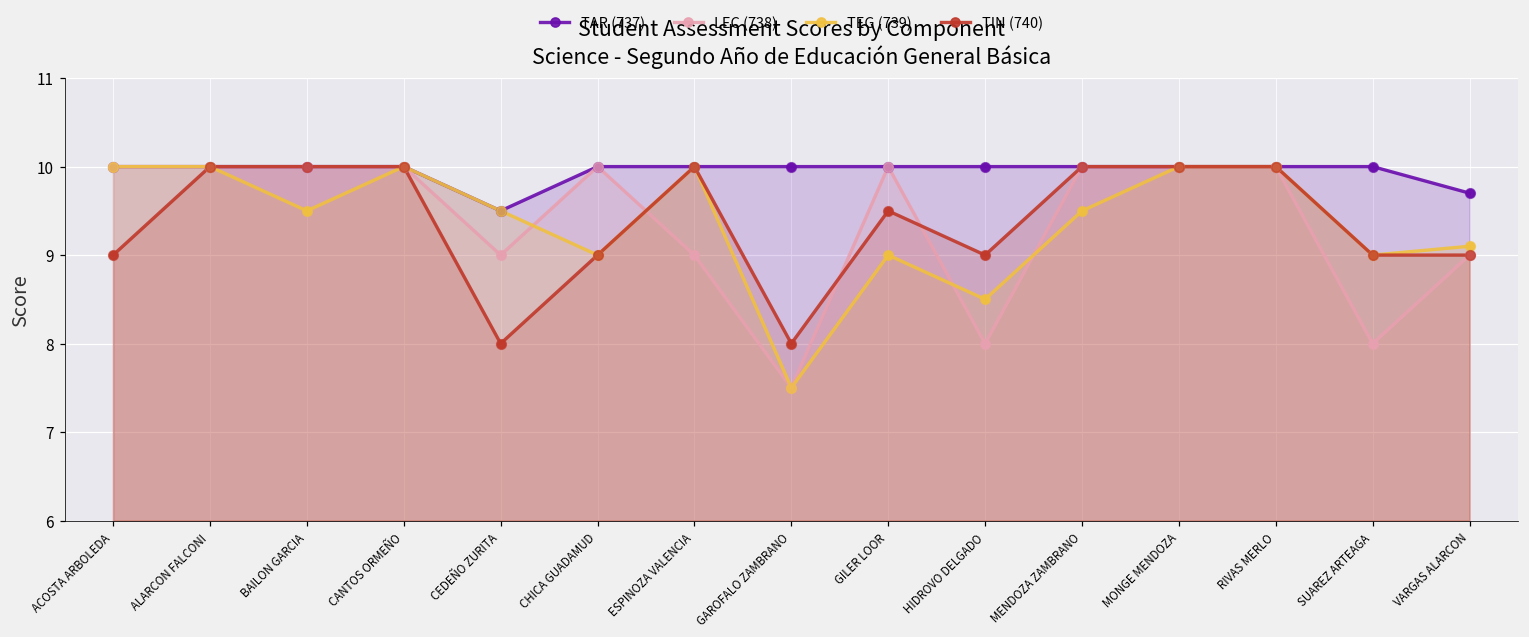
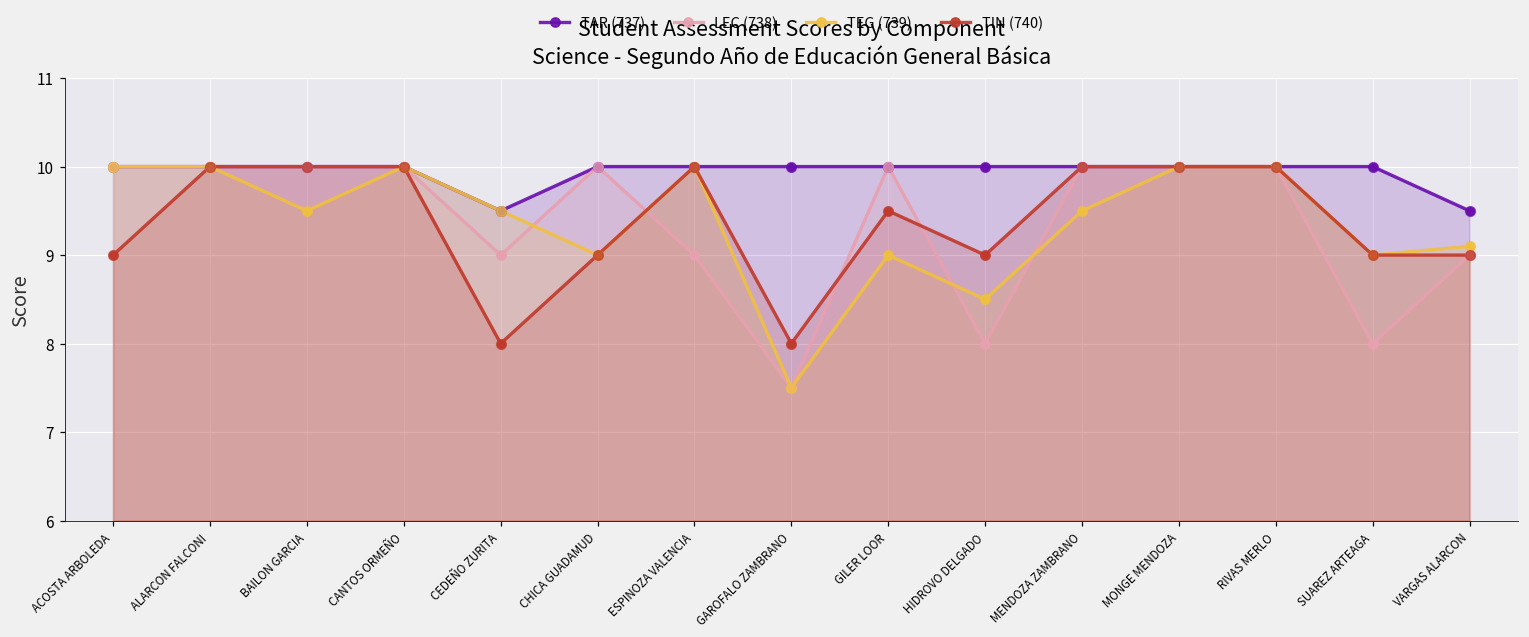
  {
    "TAR (737)": {
      "GAROFALO ZAMBRANO": 10.0,
      "HIDROVO DELGADO": 10.0,
      "SUAREZ ARTEAGA": 10.0,
-     "VARGAS ALARCON": 9.7
+     "VARGAS ALARCON": 9.5
    },
    "LEC (738)": {
      "CEDEÑO ZURITA": 9.0,
      "ESPINOZA VALENCIA": 9.0,
      "HIDROVO DELGADO": 8.0,
      "SUAREZ ARTEAGA": 8.0
    },
    "TEG (739)": {
      "BAILON GARCIA": 9.5,
      "GILER LOOR": 9.0,
      "HIDROVO DELGADO": 8.5,
      "MENDOZA ZAMBRANO": 9.5,
      "VARGAS ALARCON": 9.1
    },
    "TIN (740)": {
      "ACOSTA ARBOLEDA": 9.0,
      "CEDEÑO ZURITA": 8.0,
      "GAROFALO ZAMBRANO": 8.0,
      "GILER LOOR": 9.5,
      "HIDROVO DELGADO": 9.0
    }
  }
